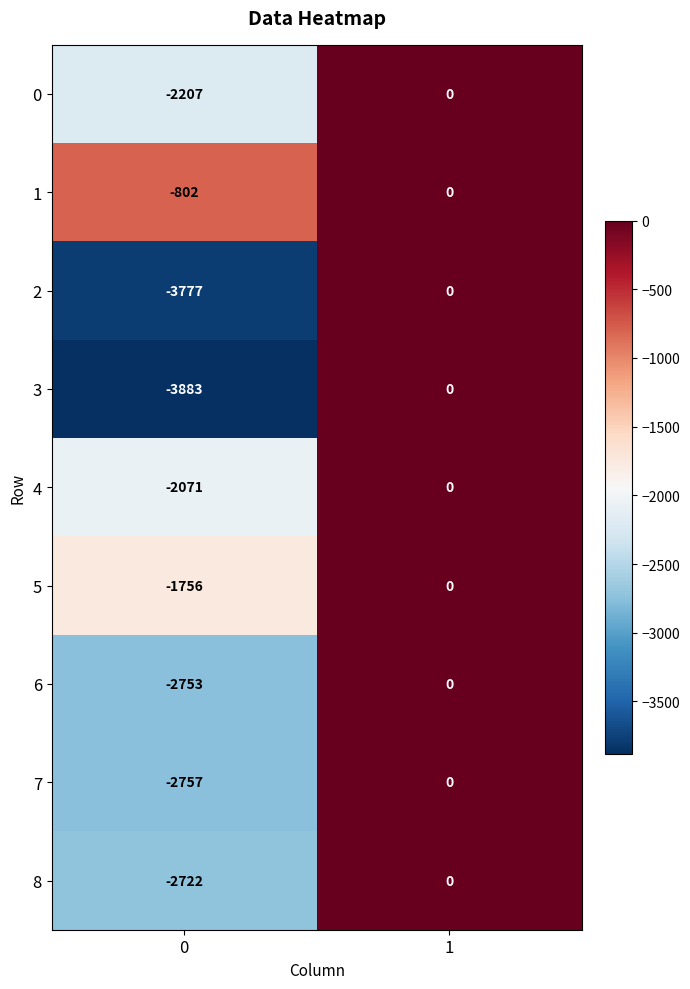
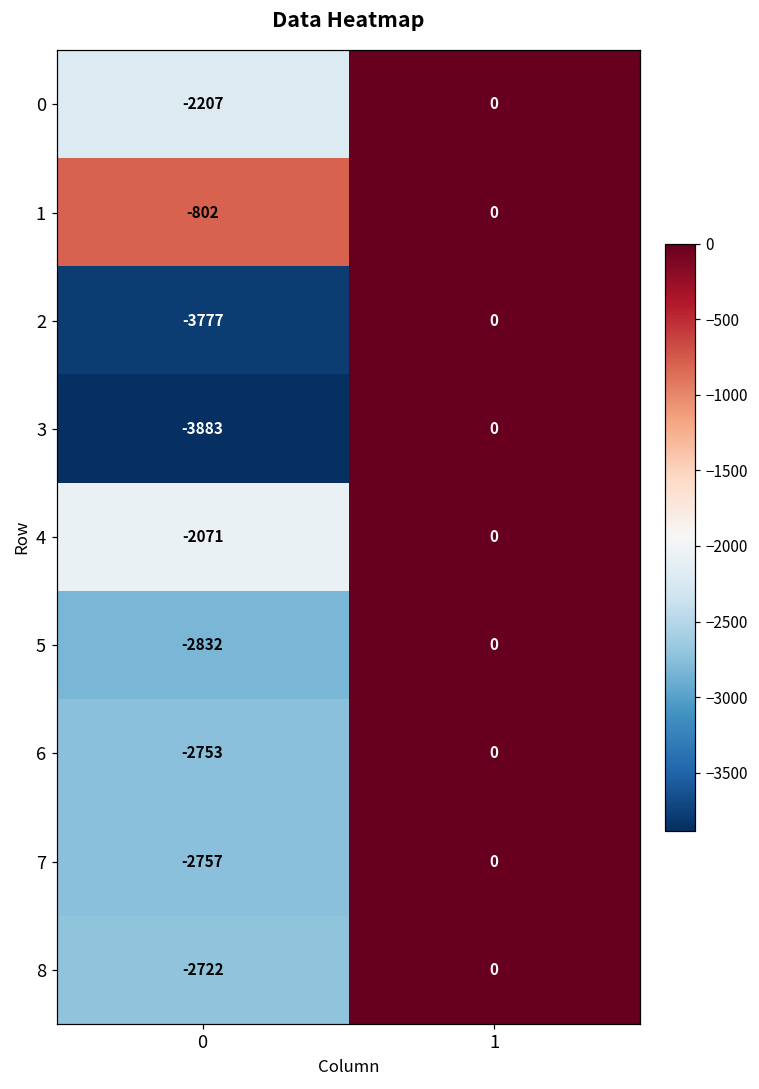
  {
    "0": {
      "0": -2207,
      "1": 0
    },
    "1": {
      "0": -802,
      "1": 0
    },
    "2": {
      "0": -3777,
      "1": 0
    },
    "3": {
      "0": -3883,
      "1": 0
    },
    "4": {
      "0": -2071,
      "1": 0
    },
    "5": {
-     "0": -1756,
+     "0": -2832,
      "1": 0
    },
    "6": {
      "0": -2753,
      "1": 0
    },
    "7": {
      "0": -2757,
      "1": 0
    },
    "8": {
      "0": -2722,
      "1": 0
    }
  }
